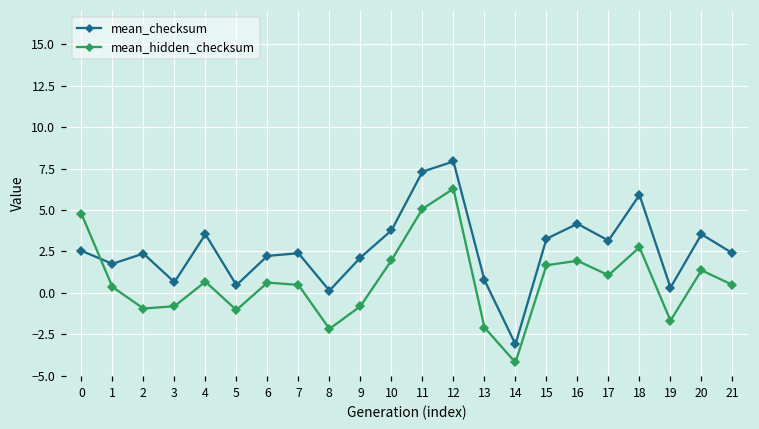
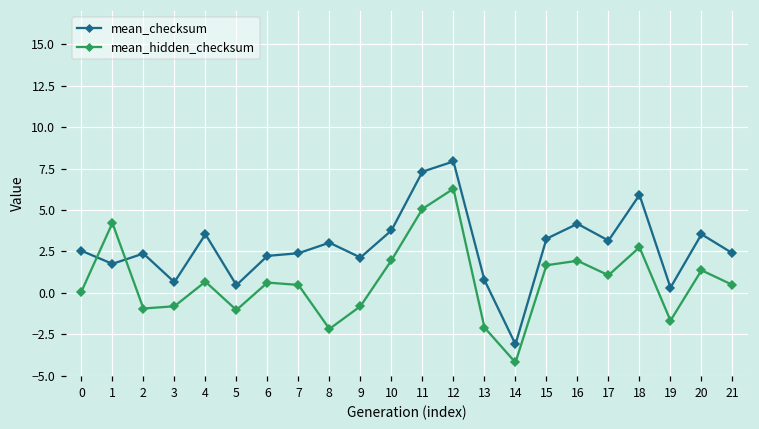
  {
    "mean_checksum": {
      "0": 2.5,
      "1": 1.8,
      "2": 2.4,
      "3": 0.7,
      "4": 3.5,
      "5": 0.5,
      "6": 2.2,
      "7": 2.4,
-     "8": 0.1,
+     "8": 3.0,
      "9": 2.1,
      "10": 3.8,
      "11": 7.3,
      "12": 7.9,
      "13": 0.8,
      "14": -3.1,
      "15": 3.3,
      "16": 4.2,
      "17": 3.2,
      "18": 5.9,
      "19": 0.3,
      "20": 3.5,
      "21": 2.4
    },
    "mean_hidden_checksum": {
-     "0": 4.8,
-     "1": 0.4,
+     "0": 0.1,
+     "1": 4.2,
      "2": -0.9,
      "3": -0.8,
      "4": 0.7,
      "5": -1.0,
      "6": 0.6,
      "7": 0.5,
      "8": -2.2,
      "9": -0.8,
      "10": 2.0,
      "11": 5.1,
      "12": 6.3,
      "13": -2.1,
      "14": -4.2,
      "15": 1.7,
      "16": 1.9,
      "17": 1.1,
      "18": 2.8,
      "19": -1.7,
      "20": 1.4,
      "21": 0.5
    }
  }
